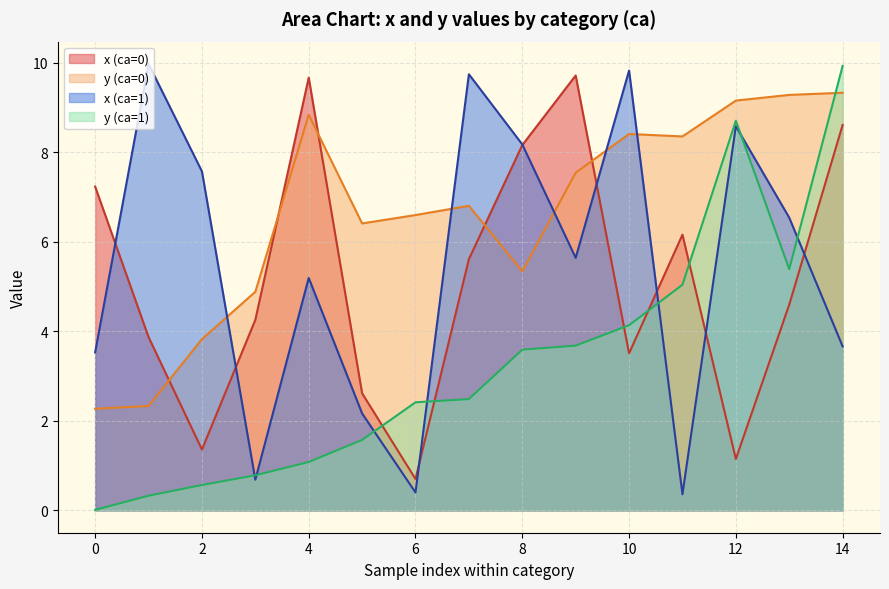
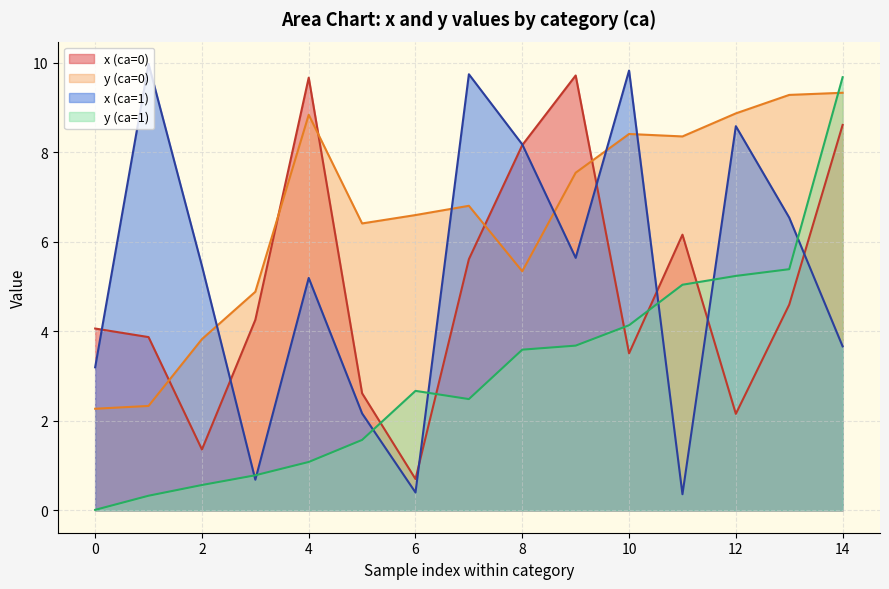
  {
    "x (ca=0)": {
-     "0": 7.2,
+     "0": 4.1,
      "2": 1.4,
      "4": 9.7,
      "6": 0.7,
      "10": 3.5,
-     "12": 1.1,
+     "12": 2.2,
      "14": 8.6
    },
    "y (ca=0)": {
      "0": 2.3,
      "2": 3.8,
      "4": 8.8,
      "6": 6.6,
      "8": 5.3,
      "10": 8.4,
-     "12": 9.2,
+     "12": 8.9,
      "14": 9.3
    },
    "x (ca=1)": {
-     "0": 3.5,
-     "2": 7.6,
+     "0": 3.2,
+     "2": 5.5,
      "4": 5.2,
      "6": 0.4,
      "10": 9.8,
      "12": 8.6,
      "14": 3.7
    },
    "y (ca=1)": {
      "0": 0.0,
      "2": 0.6,
      "4": 1.1,
-     "6": 2.4,
+     "6": 2.7,
      "8": 3.6,
      "10": 4.1,
-     "12": 8.7,
-     "14": 9.9
+     "12": 5.2,
+     "14": 9.7
    }
  }
